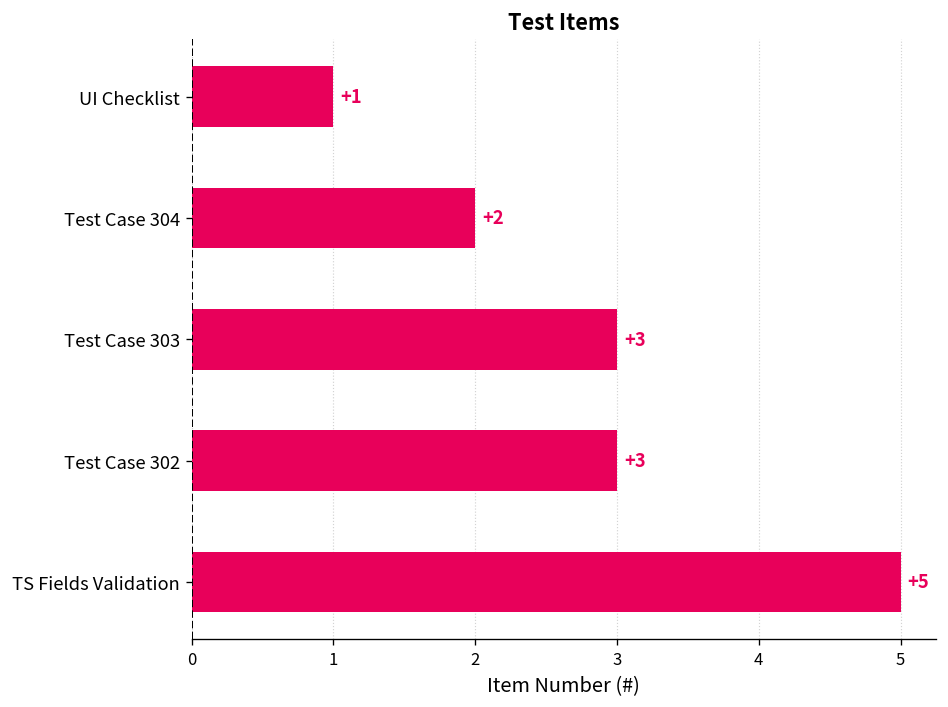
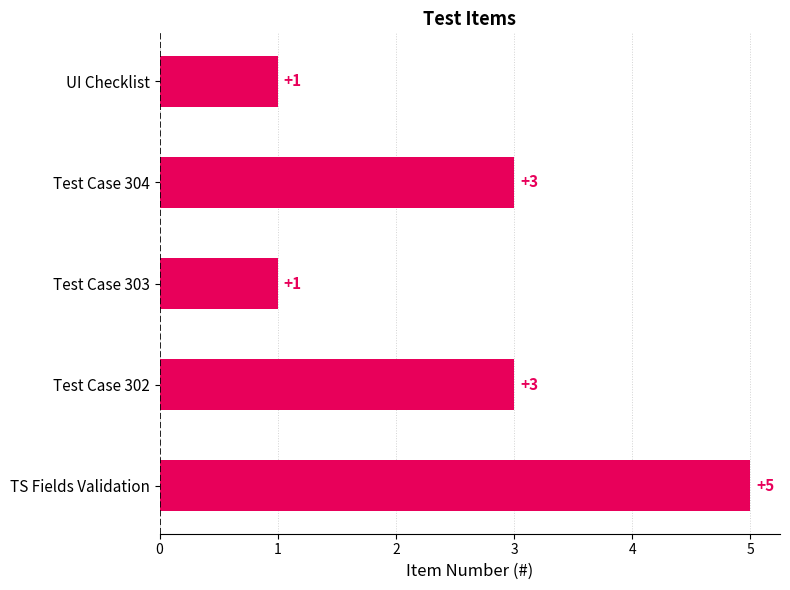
  {
    "UI Checklist": "+1",
-   "Test Case 304": "+2",
-   "Test Case 303": "+3",
+   "Test Case 304": "+3",
+   "Test Case 303": "+1",
    "Test Case 302": "+3",
    "TS Fields Validation": "+5"
  }
